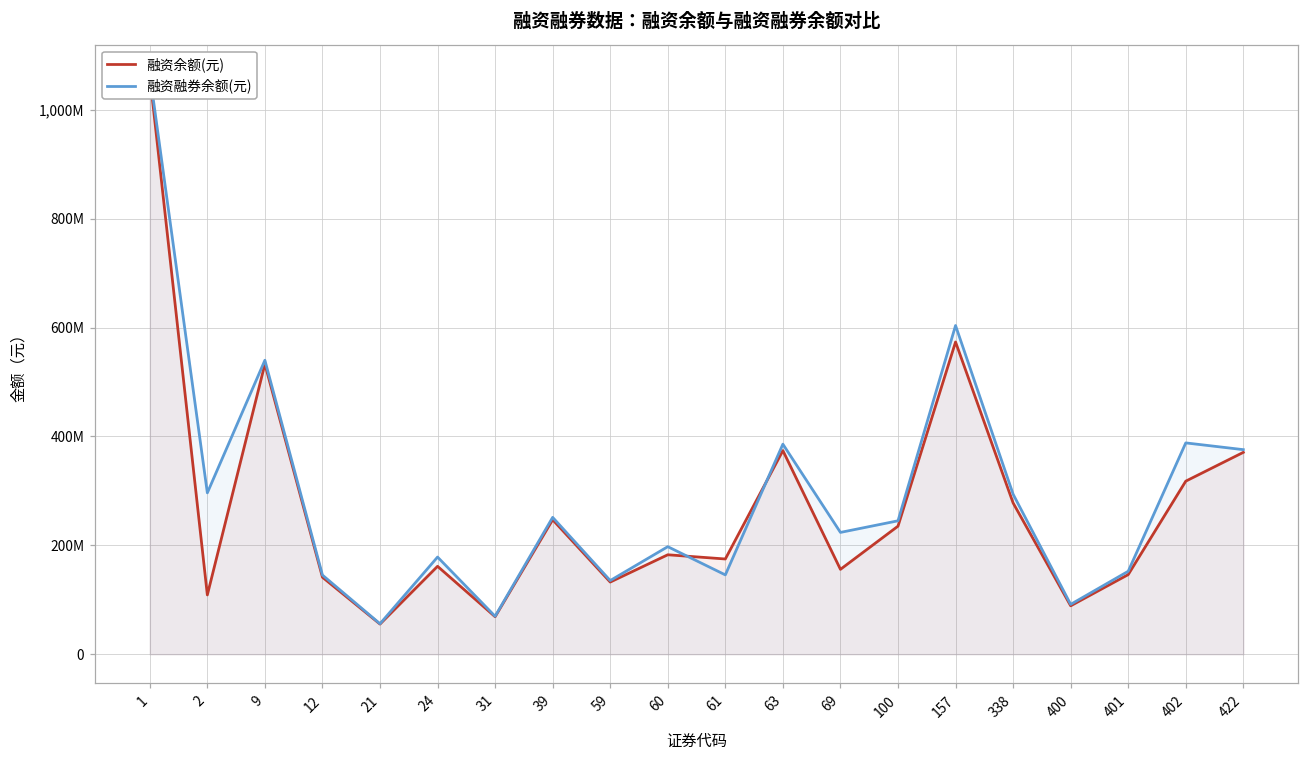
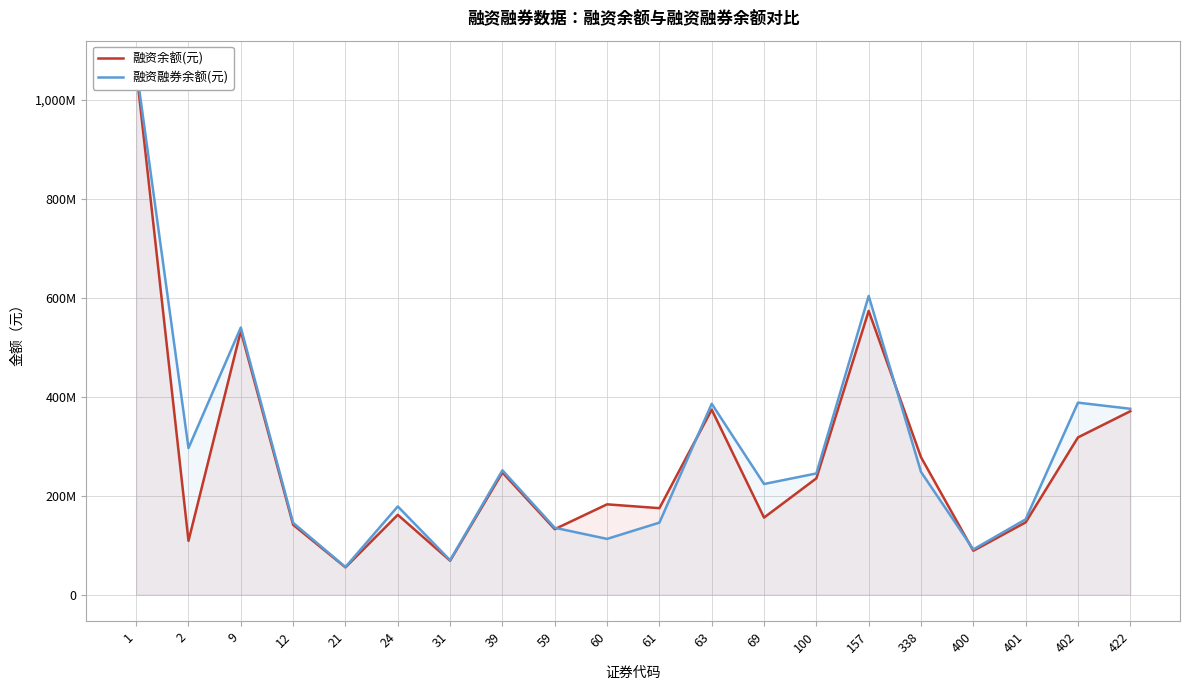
  {
    "融资余额(元)": {
      "2": "110,000,000",
      "9": "530,000,000",
      "24": "160,000,000",
      "60": "180,000,000",
      "61": "170,000,000",
      "63": "370,000,000",
      "69": "160,000,000",
      "100": "240,000,000",
      "157": "570,000,000",
      "338": "280,000,000",
      "401": "150,000,000",
      "402": "320,000,000"
    },
    "融资融券余额(元)": {
      "2": "300,000,000",
      "9": "540,000,000",
      "24": "180,000,000",
-     "60": "200,000,000",
+     "60": "110,000,000",
      "61": "150,000,000",
      "63": "390,000,000",
      "69": "220,000,000",
      "100": "250,000,000",
      "157": "600,000,000",
-     "338": "290,000,000",
+     "338": "250,000,000",
      "401": "150,000,000",
      "402": "390,000,000"
    }
  }
